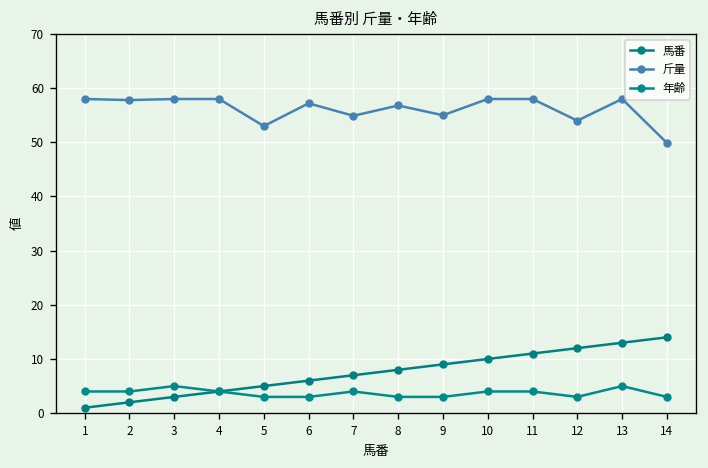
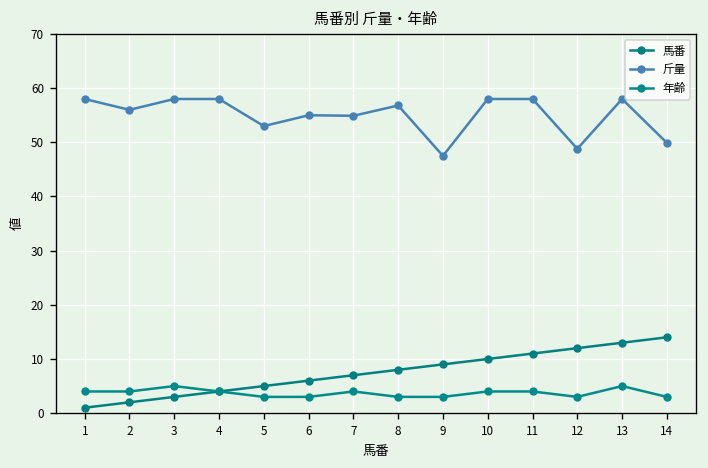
  {
    "斤量": {
      "1": 58,
-     "2": 58,
+     "2": 56,
      "3": 58,
      "4": 58,
      "5": 53,
-     "6": 57,
+     "6": 55,
      "7": 55,
      "8": 57,
-     "9": 55,
+     "9": 48,
      "10": 58,
      "11": 58,
-     "12": 54,
+     "12": 49,
      "13": 58,
      "14": 50
    }
  }
